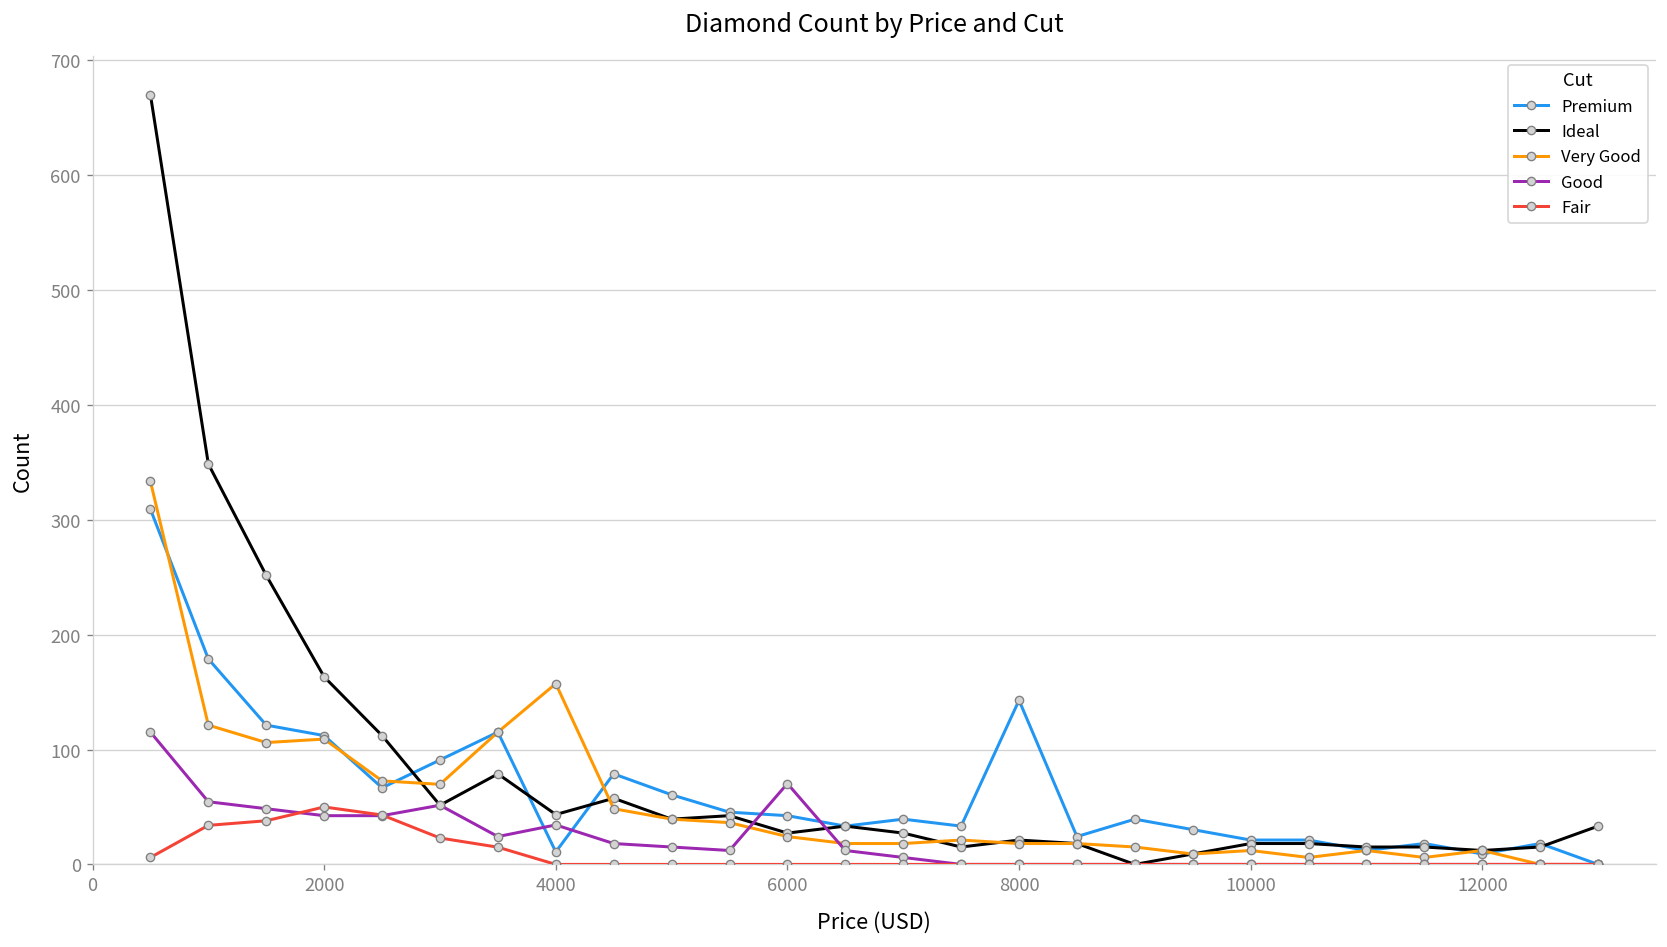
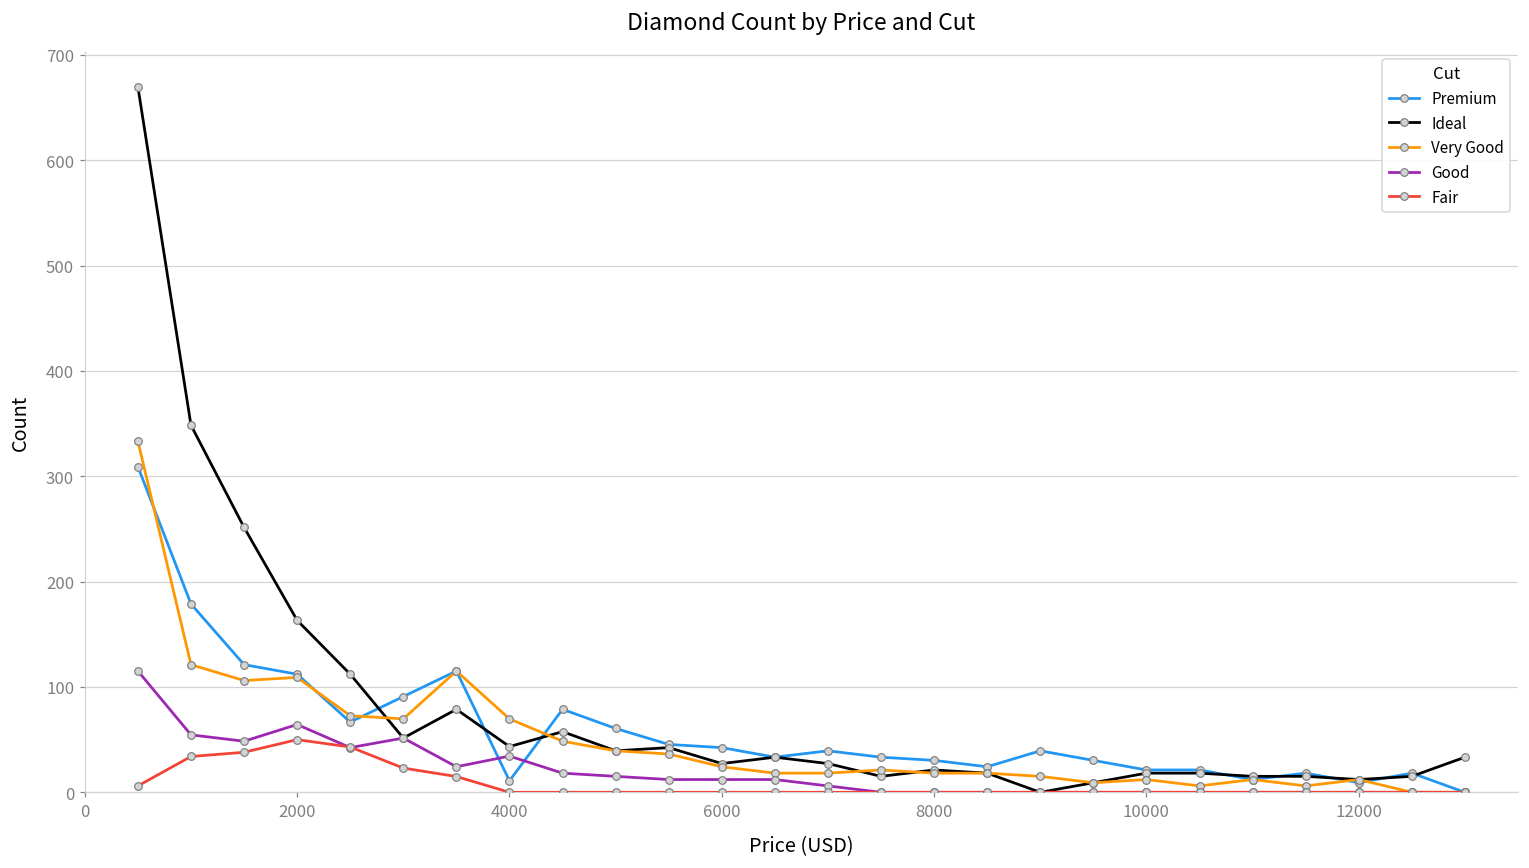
  {
    "Premium": {
      "2000": 110,
      "4000": 10,
      "6000": 40,
-     "8000": 140,
+     "8000": 30,
      "10000": 20,
      "12000": 10
    },
    "Ideal": {
      "2000": 160,
      "4000": 40,
      "6000": 30,
      "8000": 20,
      "10000": 20
    },
    "Very Good": {
      "2000": 110,
-     "4000": 160,
+     "4000": 70,
      "6000": 20,
      "8000": 20,
      "10000": 10
    },
    "Good": {
-     "2000": 40,
+     "2000": 60,
      "4000": 30,
-     "6000": 70
+     "6000": 10
    },
    "Fair": {
      "2000": 50,
      "4000": 0,
      "6000": 0
    }
  }
